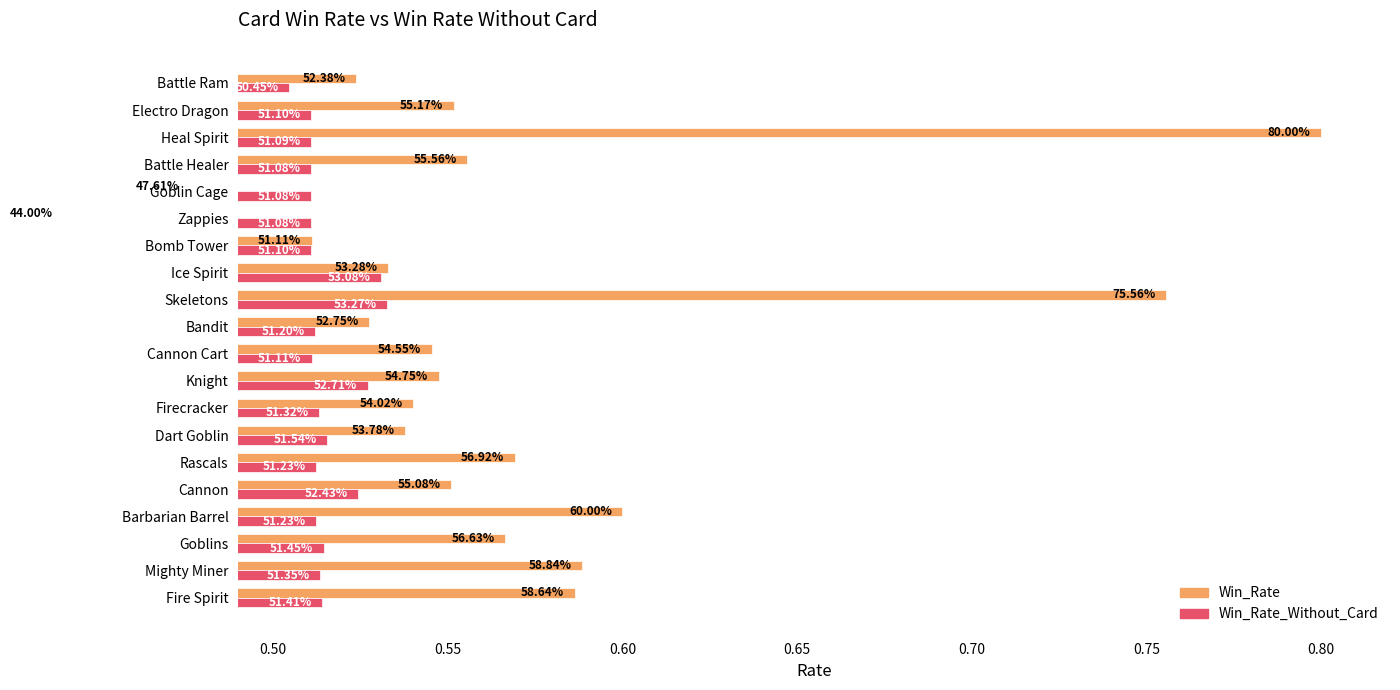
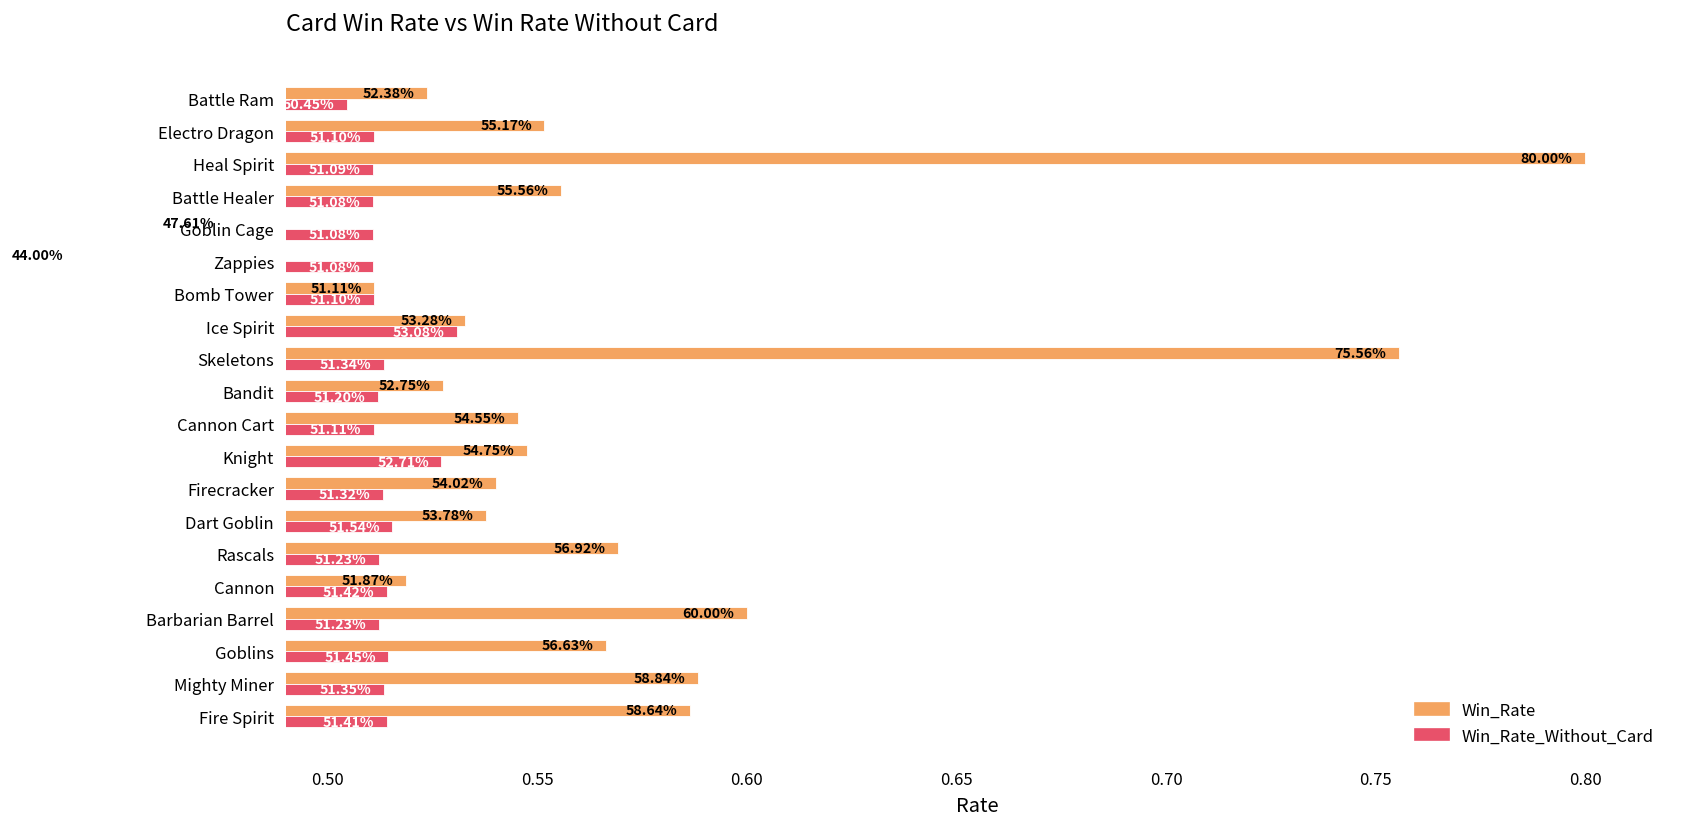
  {
    "Win_Rate": {
      "Battle Ram": "52.38%",
      "Electro Dragon": "55.17%",
      "Heal Spirit": "80.00%",
      "Battle Healer": "55.56%",
      "Skeletons": "75.56%",
      "Bandit": "52.75%",
      "Cannon Cart": "54.55%",
      "Knight": "54.75%",
      "Firecracker": "54.02%",
      "Dart Goblin": "53.78%",
      "Rascals": "56.92%",
-     "Cannon": "55.08%",
+     "Cannon": "51.87%",
      "Barbarian Barrel": "60.00%",
      "Goblins": "56.63%",
      "Mighty Miner": "58.84%",
      "Fire Spirit": "58.64%"
    },
    "Win_Rate_Without_Card": {
      "Battle Ram": "50.45%",
      "Electro Dragon": "51.10%",
      "Heal Spirit": "51.09%",
      "Battle Healer": "51.08%",
      "Goblin Cage": "51.08%",
      "Zappies": "51.08%",
-     "Skeletons": "53.27%",
+     "Skeletons": "51.34%",
      "Bandit": "51.20%",
      "Cannon Cart": "51.11%",
      "Knight": "52.71%",
      "Firecracker": "51.32%",
      "Dart Goblin": "51.54%",
      "Rascals": "51.23%",
-     "Cannon": "52.43%",
+     "Cannon": "51.42%",
      "Barbarian Barrel": "51.23%",
      "Goblins": "51.45%",
      "Mighty Miner": "51.35%",
      "Fire Spirit": "51.41%"
    }
  }
